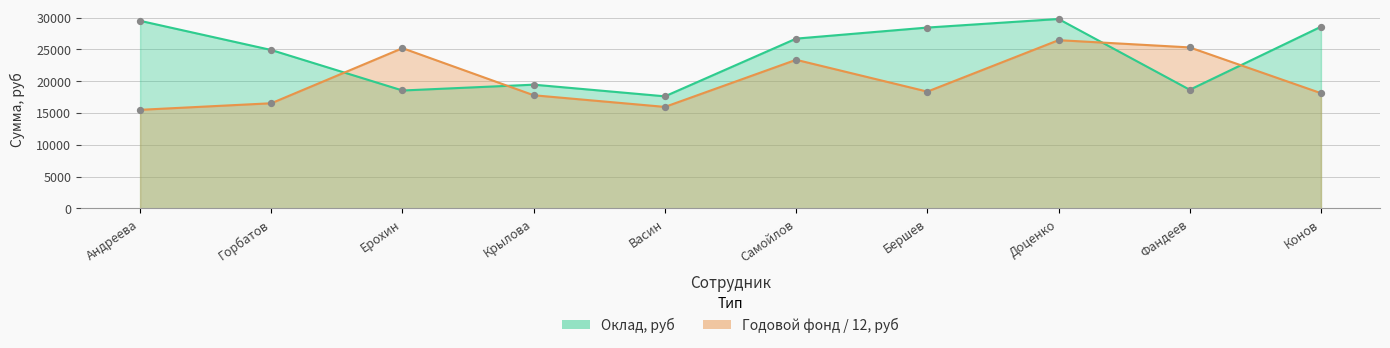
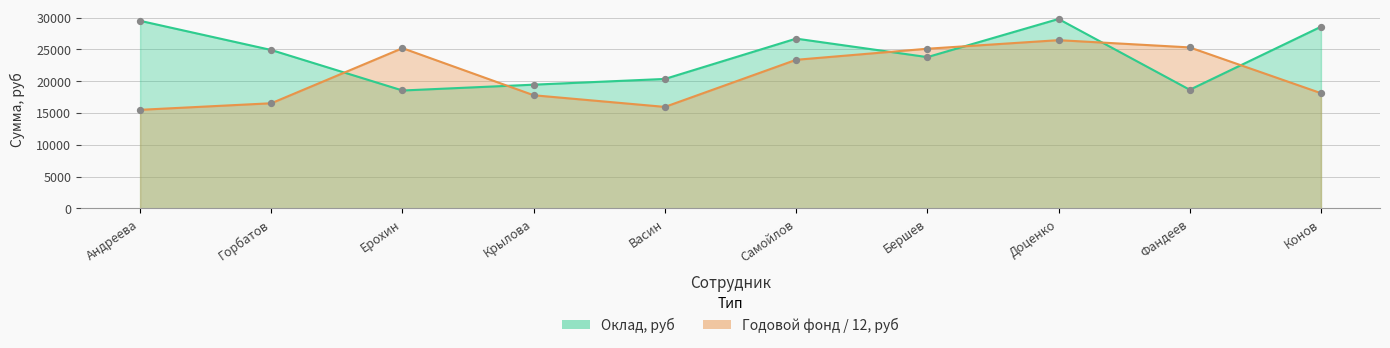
  {
    "Оклад, руб": {
      "Андреева": 30000,
      "Горбатов": 25000,
      "Ерохин": 19000,
      "Крылова": 19000,
-     "Васин": 18000,
+     "Васин": 20000,
      "Самойлов": 27000,
-     "Бершев": 28000,
+     "Бершев": 24000,
      "Доценко": 30000,
      "Фандеев": 19000,
      "Конов": 29000
    },
    "Годовой фонд / 12, руб": {
      "Андреева": 15000,
      "Горбатов": 17000,
      "Ерохин": 25000,
      "Крылова": 18000,
      "Васин": 16000,
      "Самойлов": 23000,
-     "Бершев": 18000,
+     "Бершев": 25000,
      "Доценко": 26000,
      "Фандеев": 25000,
      "Конов": 18000
    }
  }
